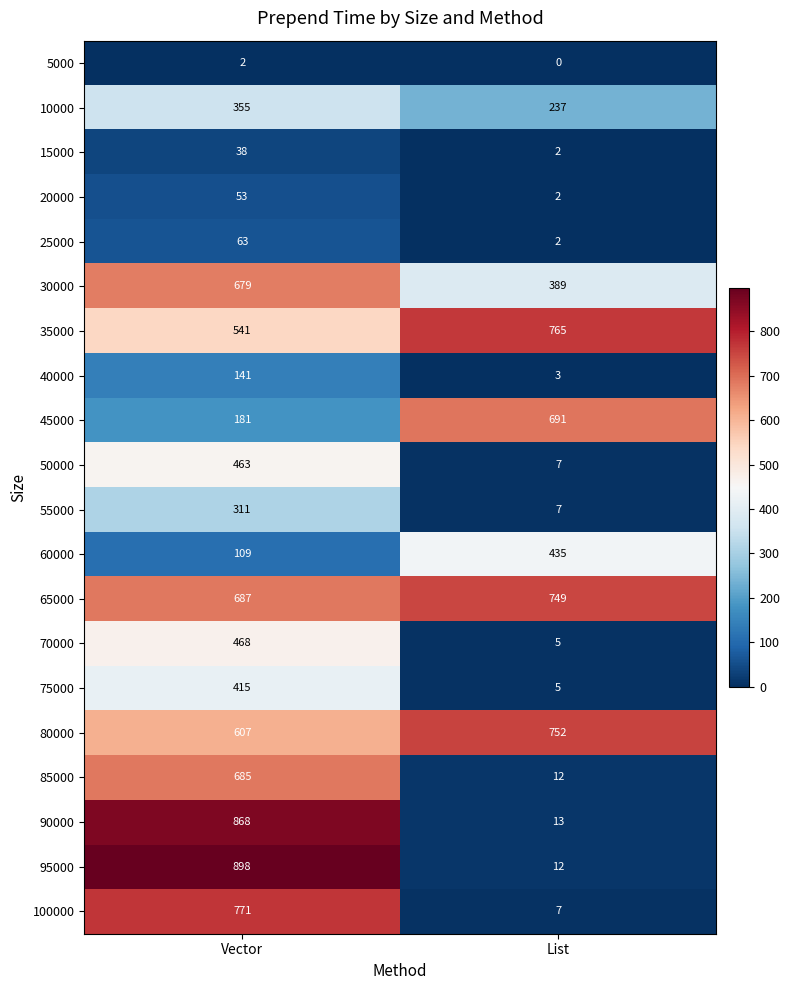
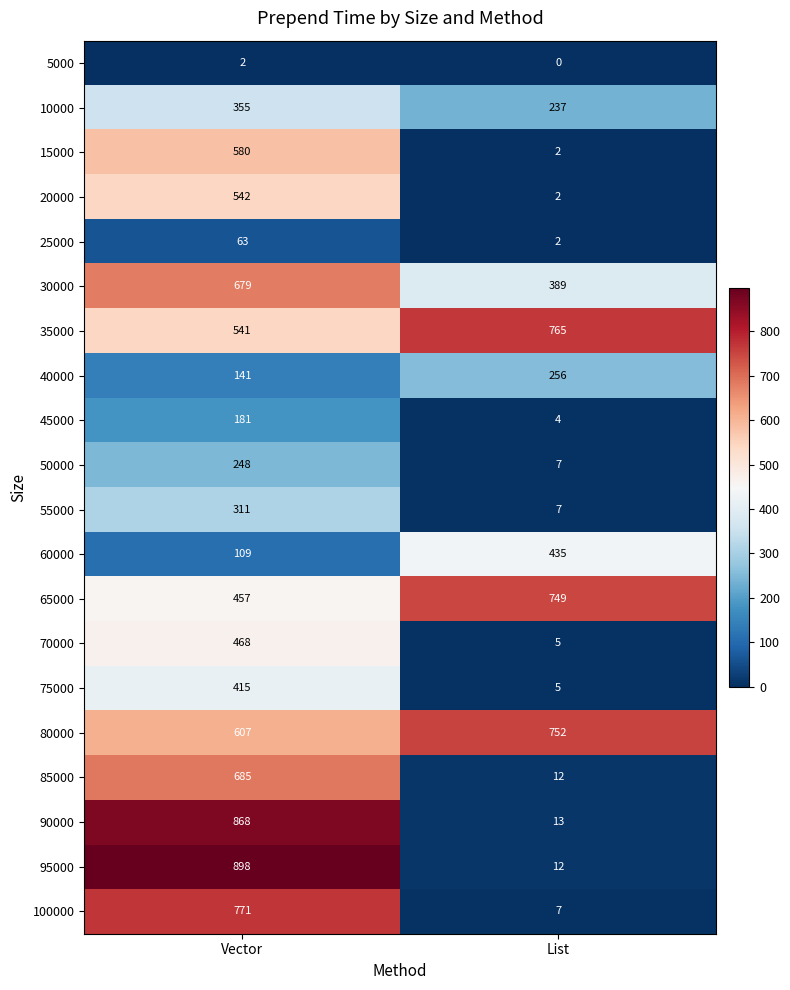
  {
    "5000": {
      "Vector": 2,
      "List": 0
    },
    "10000": {
      "Vector": 355,
      "List": 237
    },
    "15000": {
-     "Vector": 38,
+     "Vector": 580,
      "List": 2
    },
    "20000": {
-     "Vector": 53,
+     "Vector": 542,
      "List": 2
    },
    "25000": {
      "Vector": 63,
      "List": 2
    },
    "30000": {
      "Vector": 679,
      "List": 389
    },
    "35000": {
      "Vector": 541,
      "List": 765
    },
    "40000": {
      "Vector": 141,
-     "List": 3
+     "List": 256
    },
    "45000": {
      "Vector": 181,
-     "List": 691
+     "List": 4
    },
    "50000": {
-     "Vector": 463,
+     "Vector": 248,
      "List": 7
    },
    "55000": {
      "Vector": 311,
      "List": 7
    },
    "60000": {
      "Vector": 109,
      "List": 435
    },
    "65000": {
-     "Vector": 687,
+     "Vector": 457,
      "List": 749
    },
    "70000": {
      "Vector": 468,
      "List": 5
    },
    "75000": {
      "Vector": 415,
      "List": 5
    },
    "80000": {
      "Vector": 607,
      "List": 752
    },
    "85000": {
      "Vector": 685,
      "List": 12
    },
    "90000": {
      "Vector": 868,
      "List": 13
    },
    "95000": {
      "Vector": 898,
      "List": 12
    },
    "100000": {
      "Vector": 771,
      "List": 7
    }
  }
